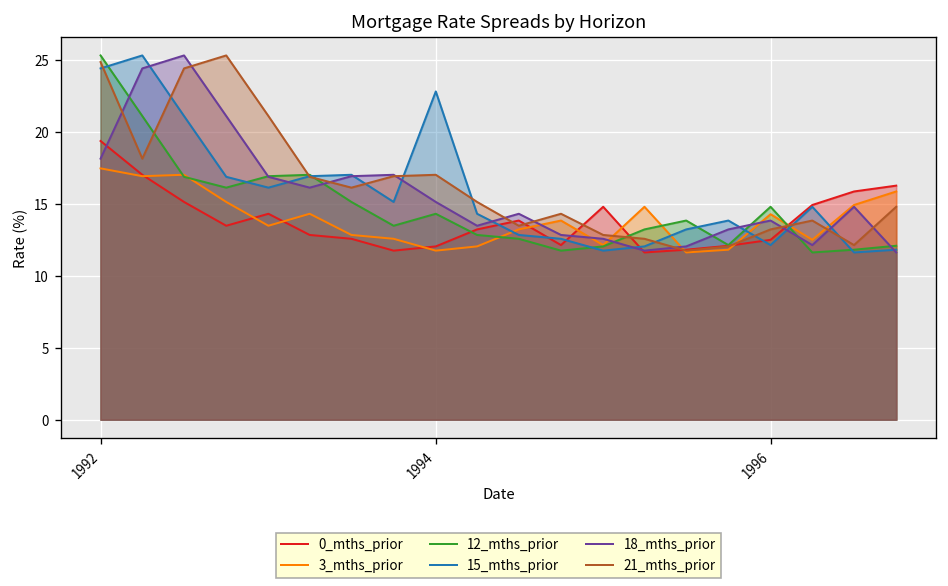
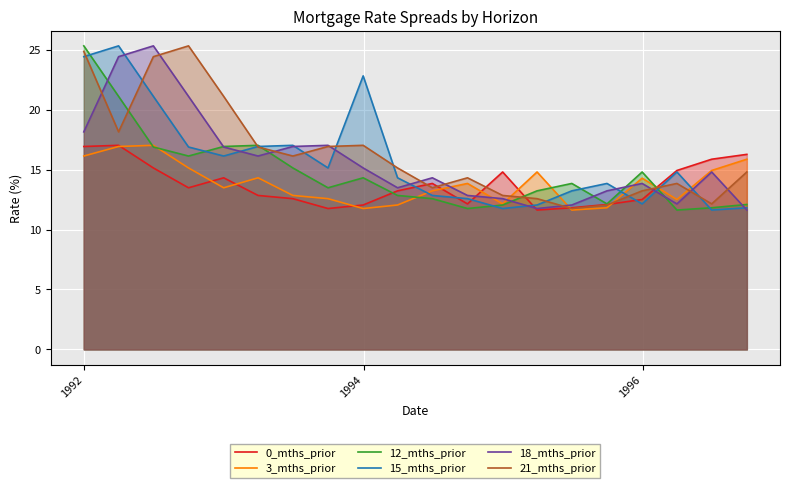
  {
    "0_mths_prior": {
-     "1992": 19.4,
+     "1992": 16.9,
      "1994": 12.0,
      "1996": 12.5
    },
    "3_mths_prior": {
-     "1992": 17.5,
+     "1992": 16.1,
      "1994": 11.8,
      "1996": 14.3
    },
    "12_mths_prior": {
      "1992": 25.3,
      "1994": 14.3,
      "1996": 14.8
    },
    "15_mths_prior": {
      "1992": 24.4,
      "1994": 22.8,
      "1996": 12.1
    },
    "18_mths_prior": {
      "1992": 18.1,
      "1994": 15.1,
      "1996": 13.8
    },
    "21_mths_prior": {
      "1992": 24.9,
      "1994": 17.0,
      "1996": 13.2
    }
  }
